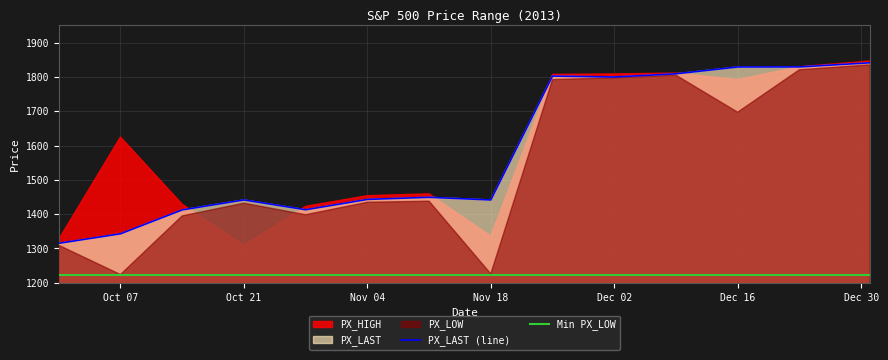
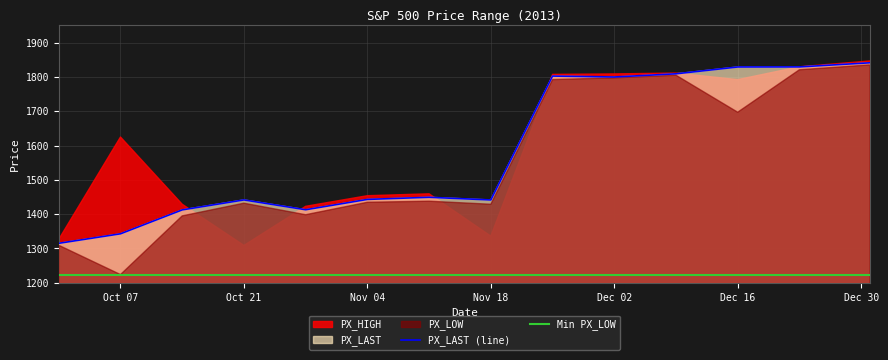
  {
    "PX_HIGH": {
      "Oct 07": 1620,
      "Oct 21": 1310,
      "Nov 04": 1450,
      "Nov 18": 1340,
      "Dec 02": 1810,
      "Dec 16": 1790
    },
    "PX_LAST": {
      "Oct 07": 1340,
      "Oct 21": 1440,
      "Nov 04": 1440,
      "Nov 18": 1440,
      "Dec 16": 1830
    },
    "PX_LOW": {
      "Oct 07": 1220,
      "Oct 21": 1430,
      "Nov 04": 1430,
-     "Nov 18": 1230,
+     "Nov 18": 1430,
      "Dec 16": 1700
    }
  }
